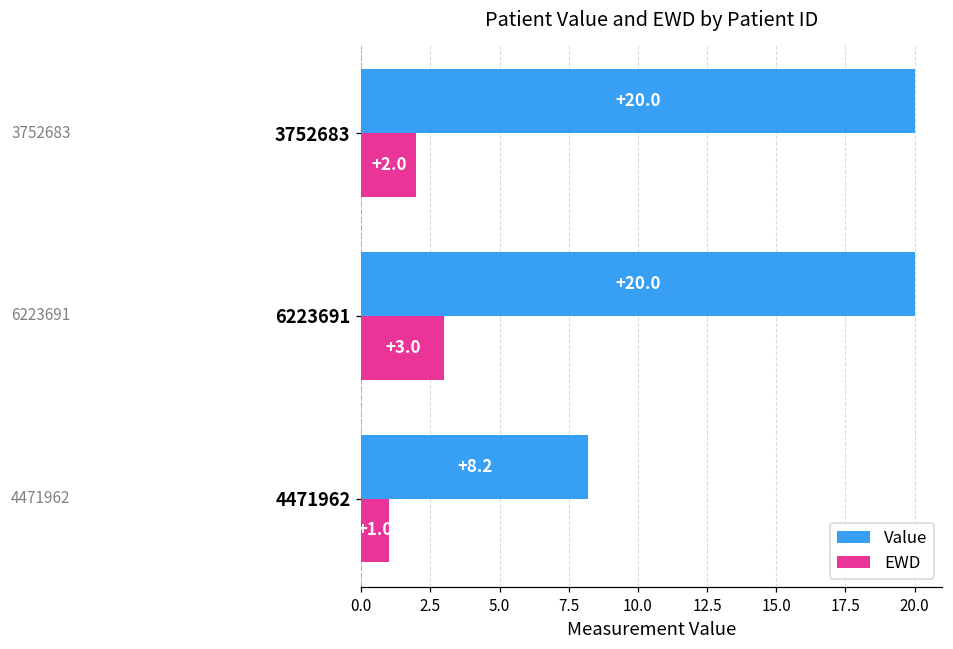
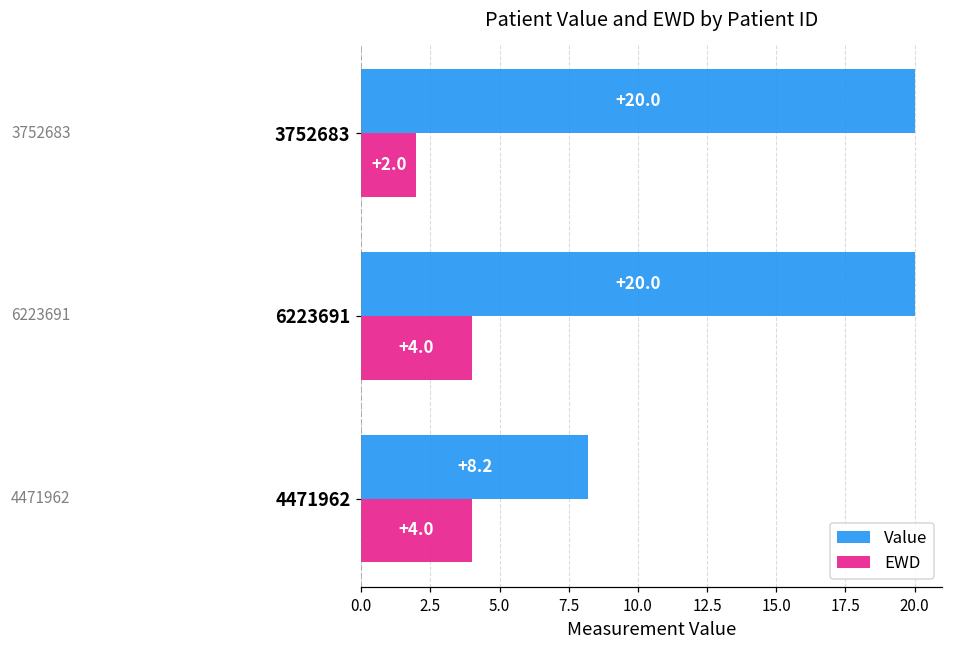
  {
    "Value": {
      "3752683": "+20.0",
      "6223691": "+20.0",
      "4471962": "+8.2"
    },
    "EWD": {
      "3752683": "+2.0",
-     "6223691": "+3.0",
-     "4471962": "+1.0"
+     "6223691": "+4.0",
+     "4471962": "+4.0"
    }
  }
